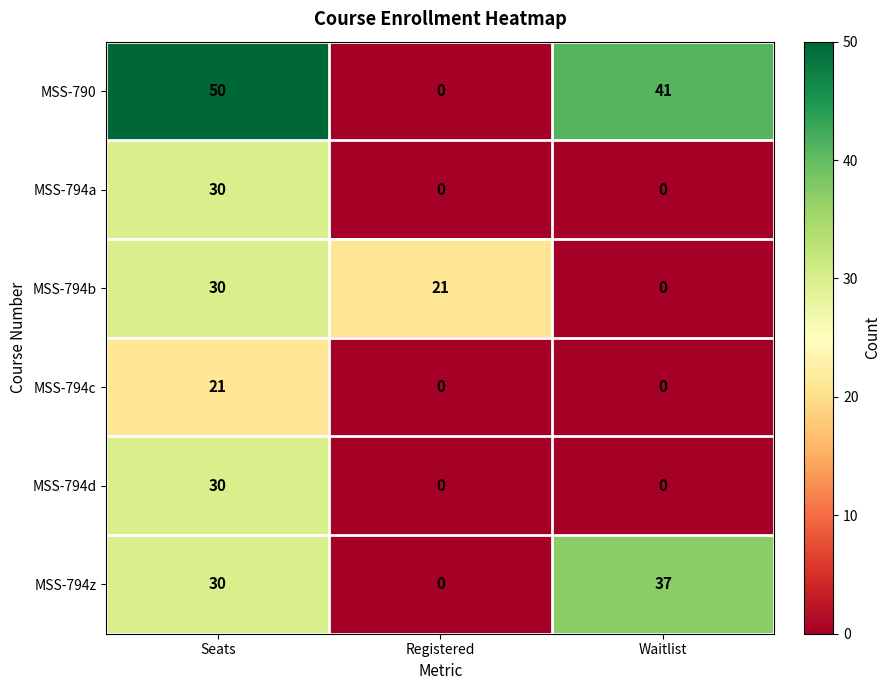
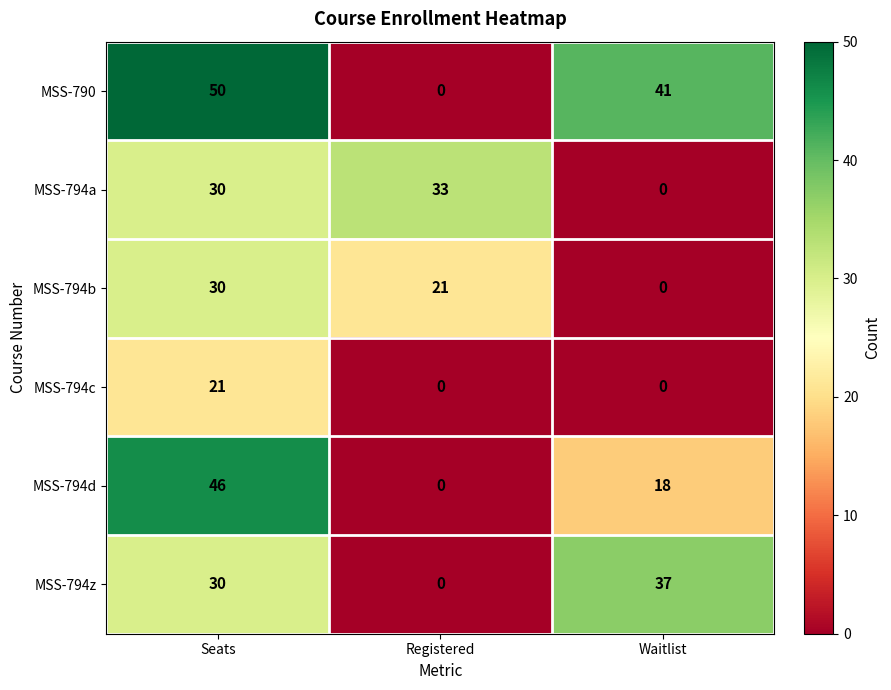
  {
    "MSS-790": {
      "Seats": 50,
      "Registered": 0,
      "Waitlist": 41
    },
    "MSS-794a": {
      "Seats": 30,
-     "Registered": 0,
+     "Registered": 33,
      "Waitlist": 0
    },
    "MSS-794b": {
      "Seats": 30,
      "Registered": 21,
      "Waitlist": 0
    },
    "MSS-794c": {
      "Seats": 21,
      "Registered": 0,
      "Waitlist": 0
    },
    "MSS-794d": {
-     "Seats": 30,
+     "Seats": 46,
      "Registered": 0,
-     "Waitlist": 0
+     "Waitlist": 18
    },
    "MSS-794z": {
      "Seats": 30,
      "Registered": 0,
      "Waitlist": 37
    }
  }
